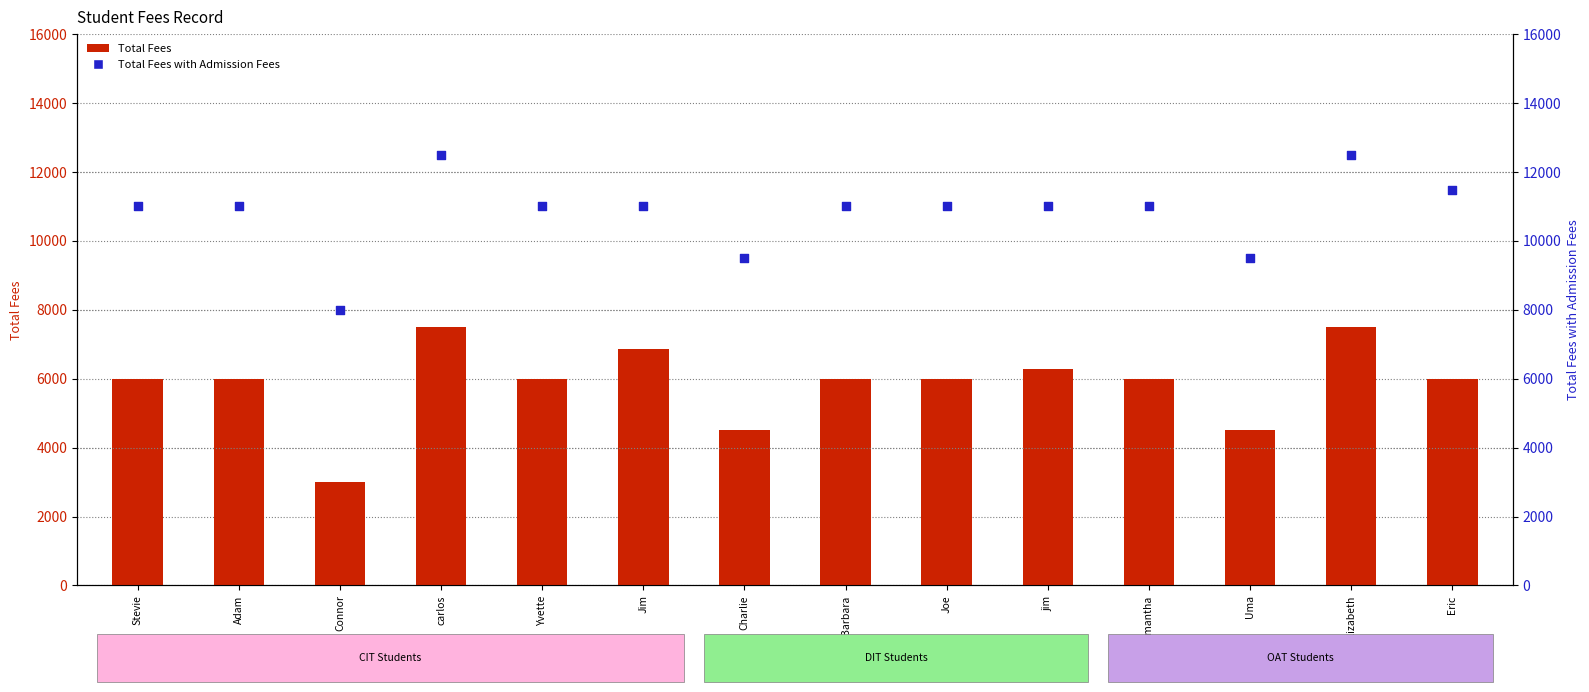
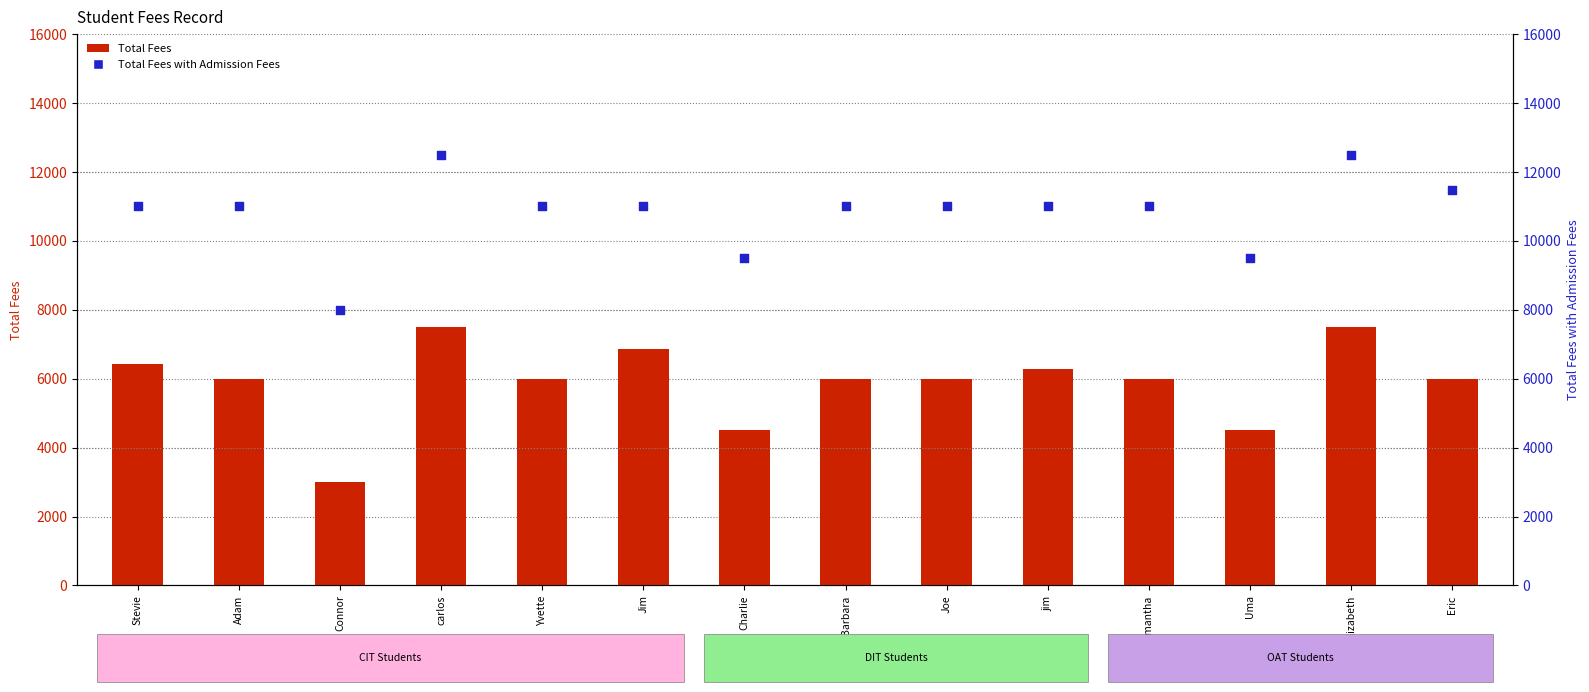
  {
    "Total Fees": {
-     "Stevie": 6000,
+     "Stevie": 6400,
      "Adam": 6000,
      "Connor": 3000,
      "carlos": 7500,
      "Yvette": 6000,
      "Jim": 6900,
      "Charlie": 4500,
      "Barbara": 6000,
      "Joe": 6000,
      "jim": 6300,
      "Samantha": 6000,
      "Uma": 4500,
      "Elizabeth": 7500,
      "Eric": 6000
    }
  }
